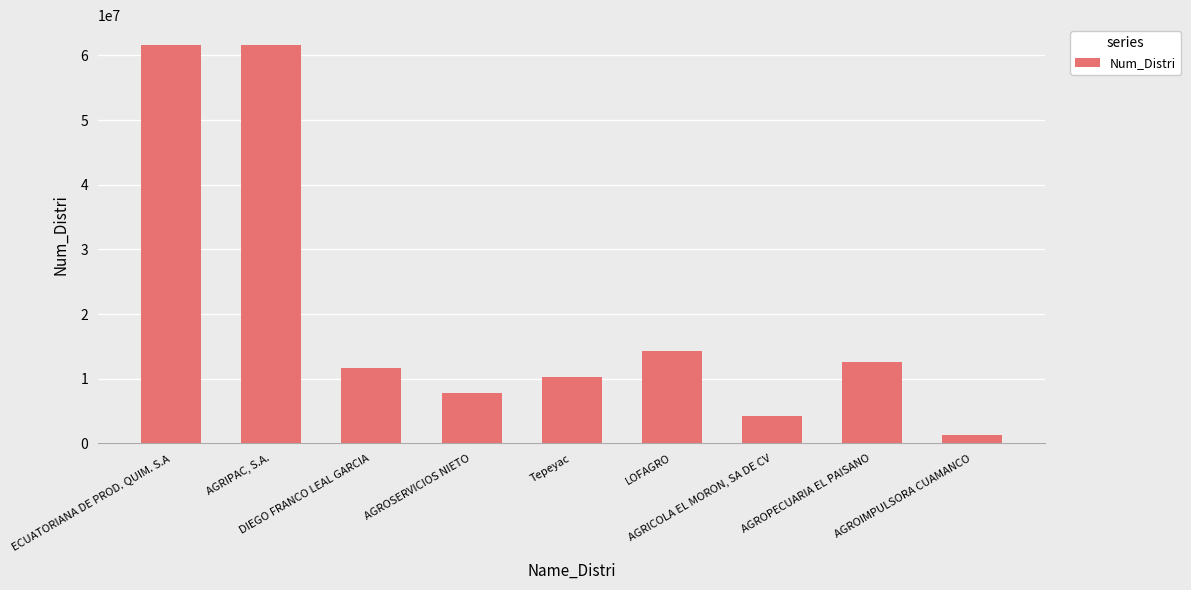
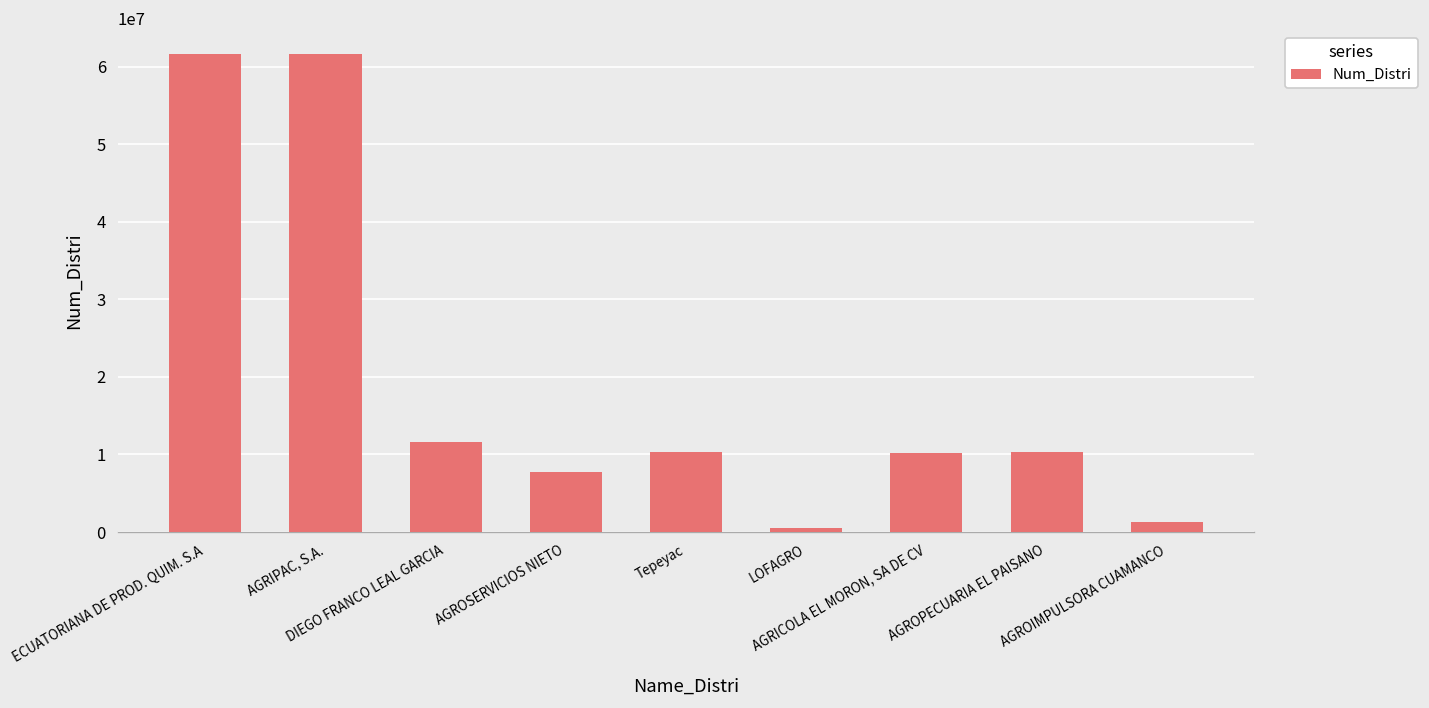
  {
    "ECUATORIANA DE PROD. QUIM. S.A": 62000000,
    "AGRIPAC, S.A.": 62000000,
    "DIEGO FRANCO LEAL GARCIA": 12000000,
    "AGROSERVICIOS NIETO": 8000000,
    "Tepeyac": 10000000,
-   "LOFAGRO": 14000000,
-   "AGRICOLA EL MORON, SA DE CV": 4000000,
-   "AGROPECUARIA EL PAISANO": 13000000,
+   "LOFAGRO": 1000000,
+   "AGRICOLA EL MORON, SA DE CV": 10000000,
+   "AGROPECUARIA EL PAISANO": 10000000,
    "AGROIMPULSORA CUAMANCO": 1000000
  }
